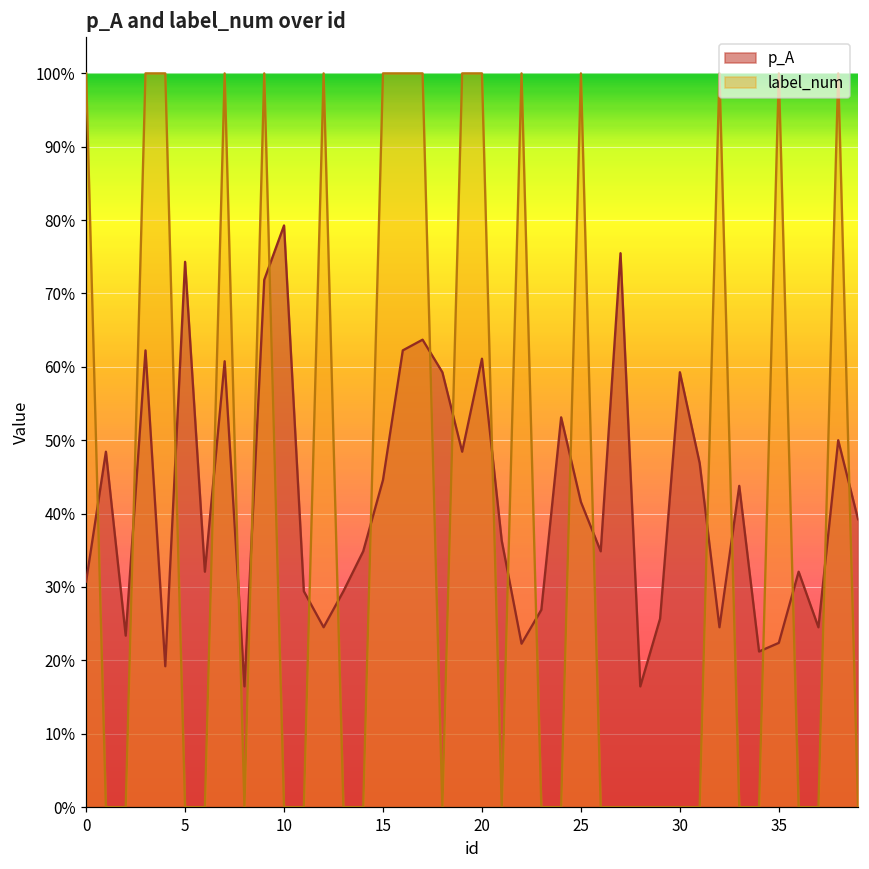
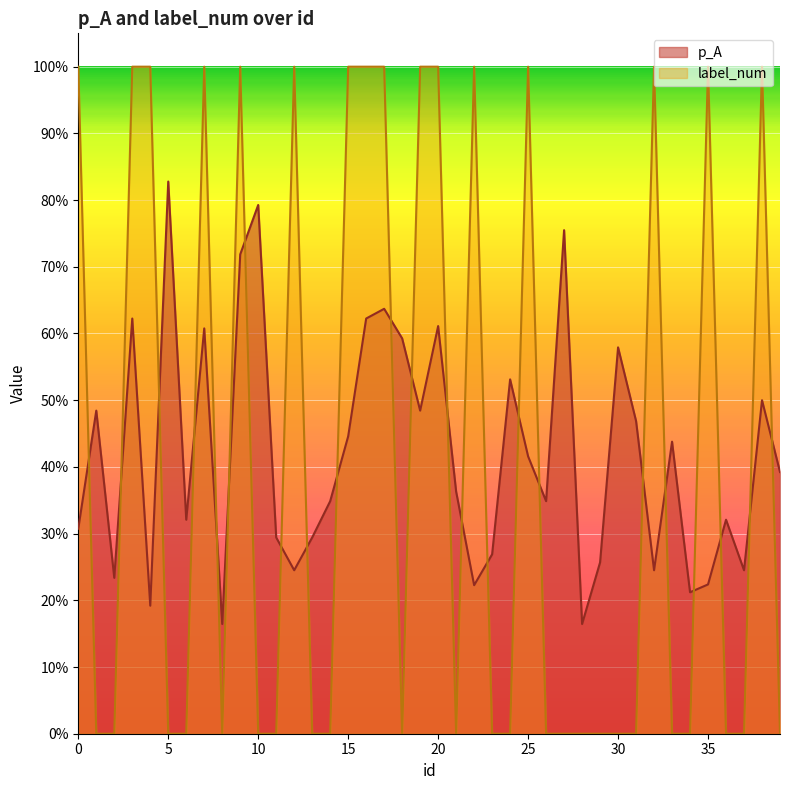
  {
    "p_A": {
      "0": "31%",
-     "5": "74%",
+     "5": "83%",
      "10": "79%",
      "15": "45%",
      "20": "61%",
      "25": "42%",
-     "30": "59%",
+     "30": "58%",
      "35": "22%"
    },
    "label_num": {
      "0": "100%",
      "5": "0%",
      "10": "0%",
      "15": "100%",
      "20": "100%",
      "25": "100%",
      "30": "0%"
    }
  }
